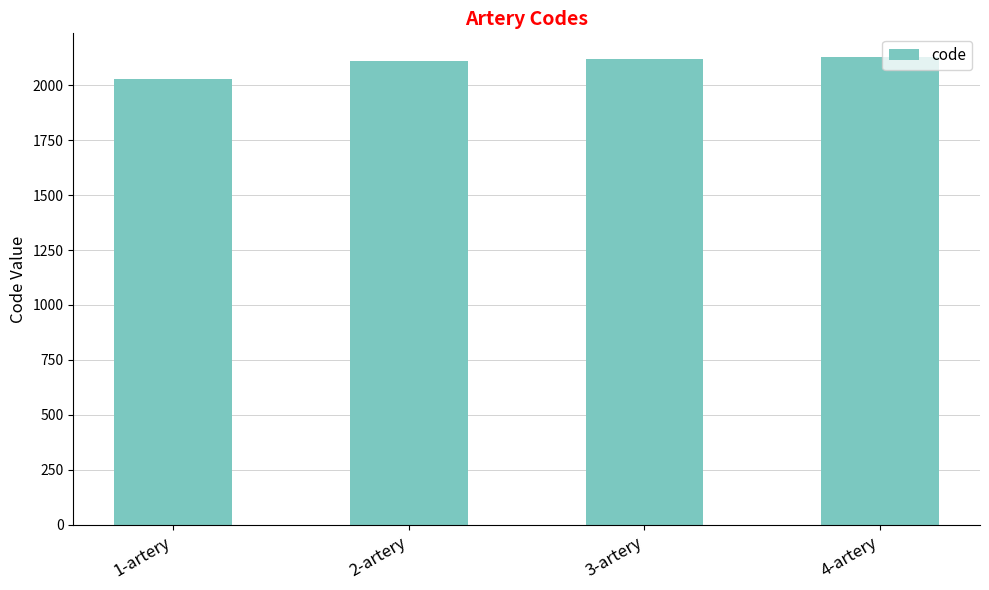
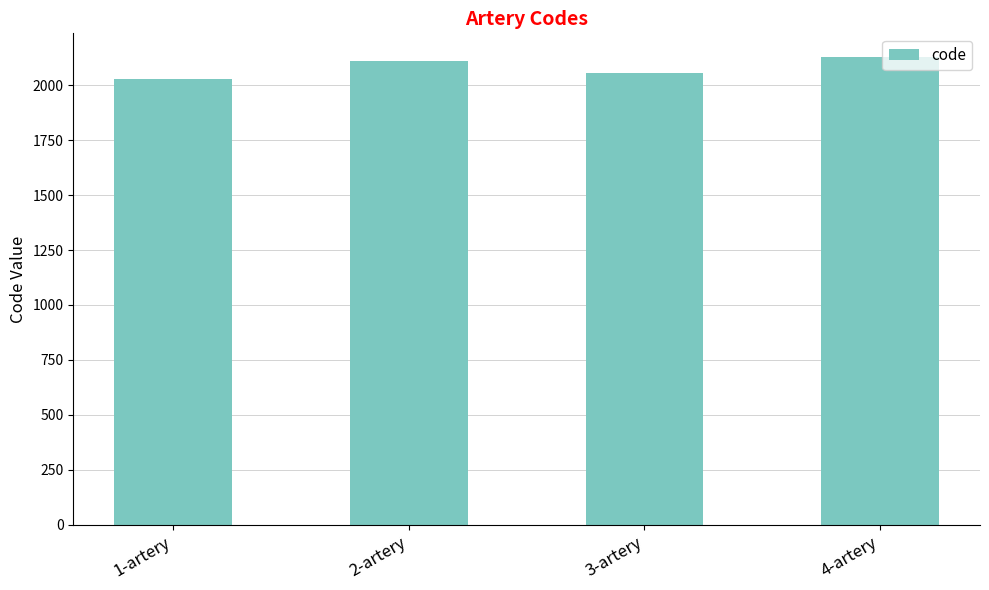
  {
    "1-artery": 2030,
    "2-artery": 2110,
-   "3-artery": 2120,
+   "3-artery": 2060,
    "4-artery": 2130
  }
